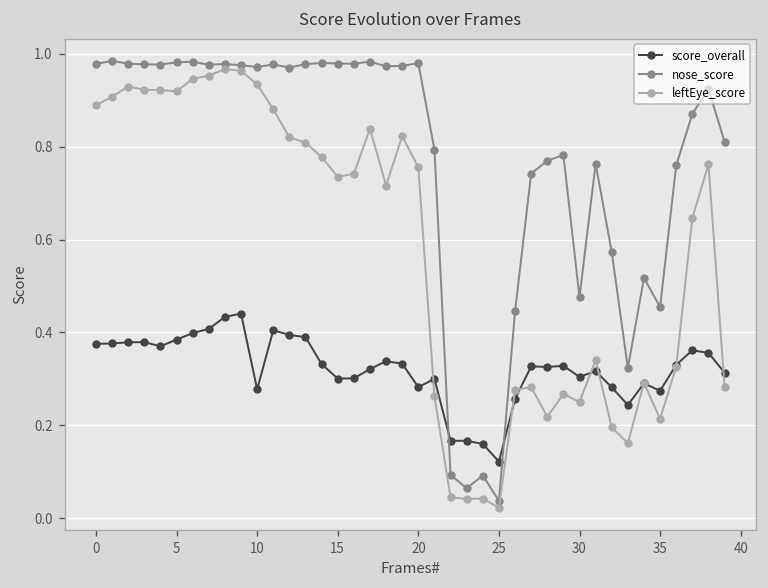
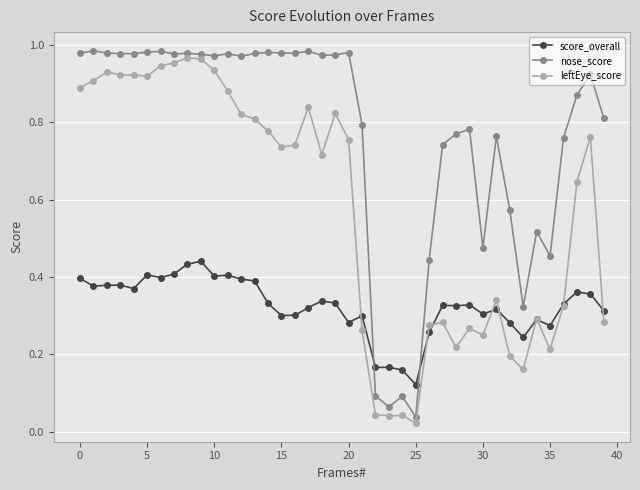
  {
    "score_overall": {
-     "0": 0.38,
-     "5": 0.38,
-     "10": 0.28,
+     "0": 0.40,
+     "5": 0.41,
+     "10": 0.40,
      "15": 0.30,
      "20": 0.28,
      "25": 0.12,
      "30": 0.30,
      "35": 0.27
    }
  }
